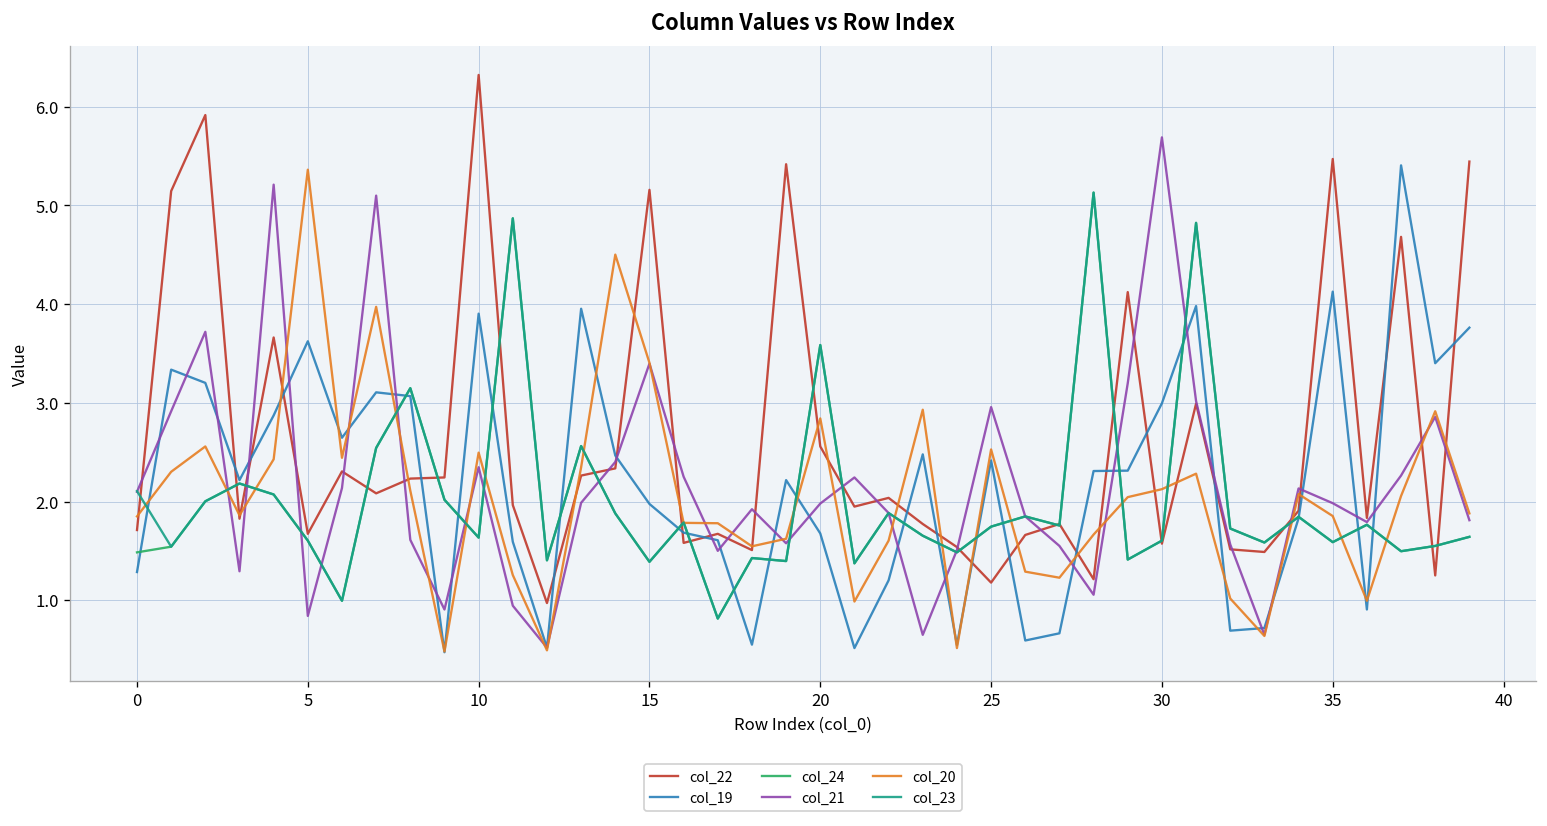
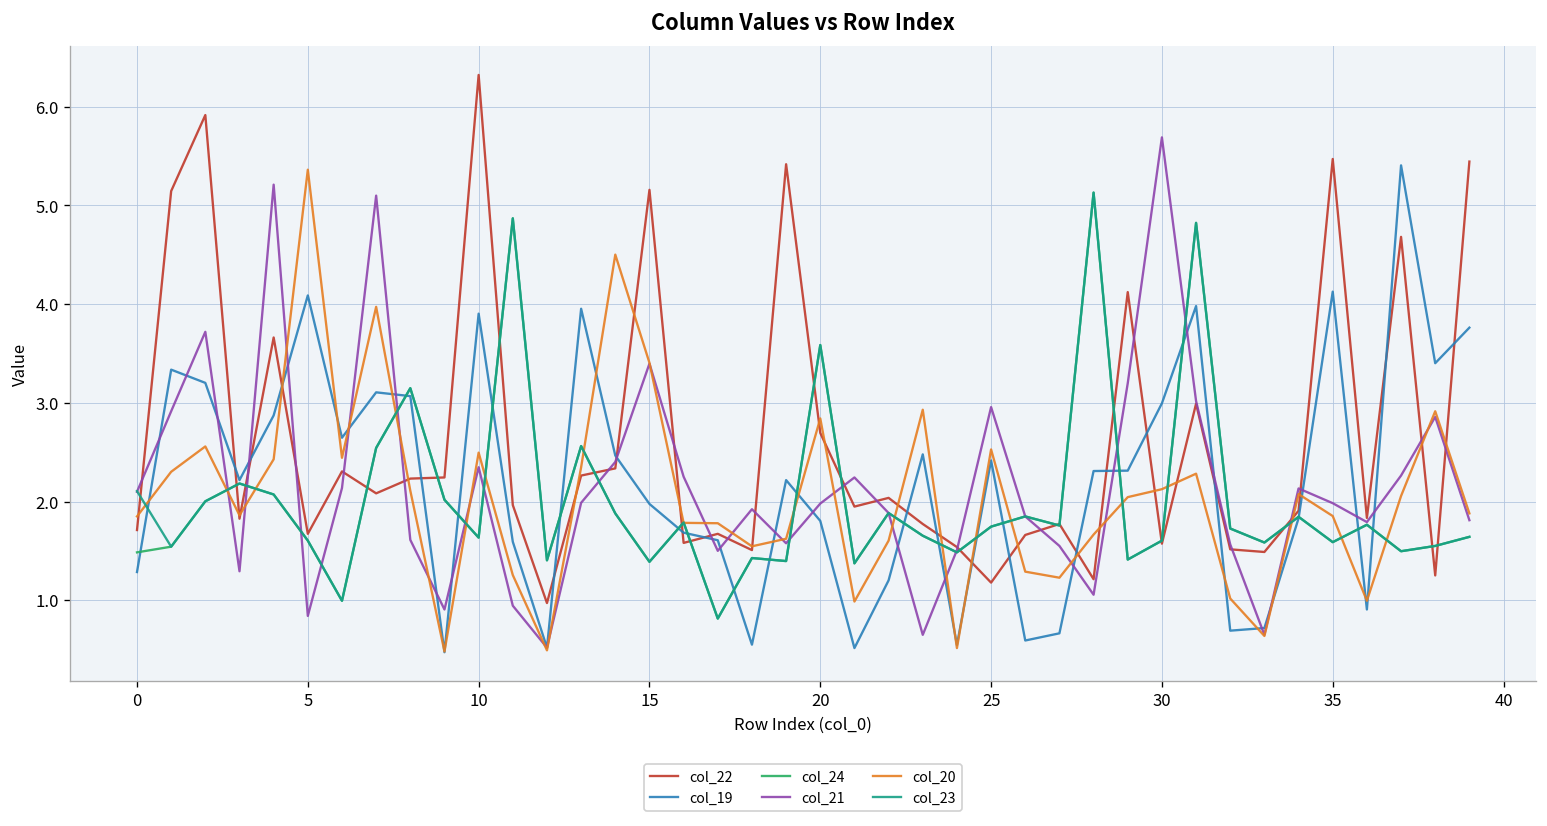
  {
    "col_22": {
      "0": 1.7,
      "5": 1.7,
      "10": 6.3,
      "15": 5.2,
-     "20": 2.6,
+     "20": 2.7,
      "25": 1.2,
      "35": 5.5
    },
    "col_19": {
      "0": 1.3,
-     "5": 3.6,
+     "5": 4.1,
      "10": 3.9,
      "15": 2.0,
-     "20": 1.7,
+     "20": 1.8,
      "25": 2.4,
      "30": 3.0,
      "35": 4.1
    },
    "col_21": {
      "5": 0.8,
      "10": 2.3,
      "20": 2.0,
      "25": 3.0,
      "30": 5.7,
      "35": 2.0
    },
    "col_20": {
      "0": 1.9,
      "5": 5.4,
      "10": 2.5,
      "20": 2.8,
      "25": 2.5,
      "30": 2.1,
      "35": 1.9
    }
  }
